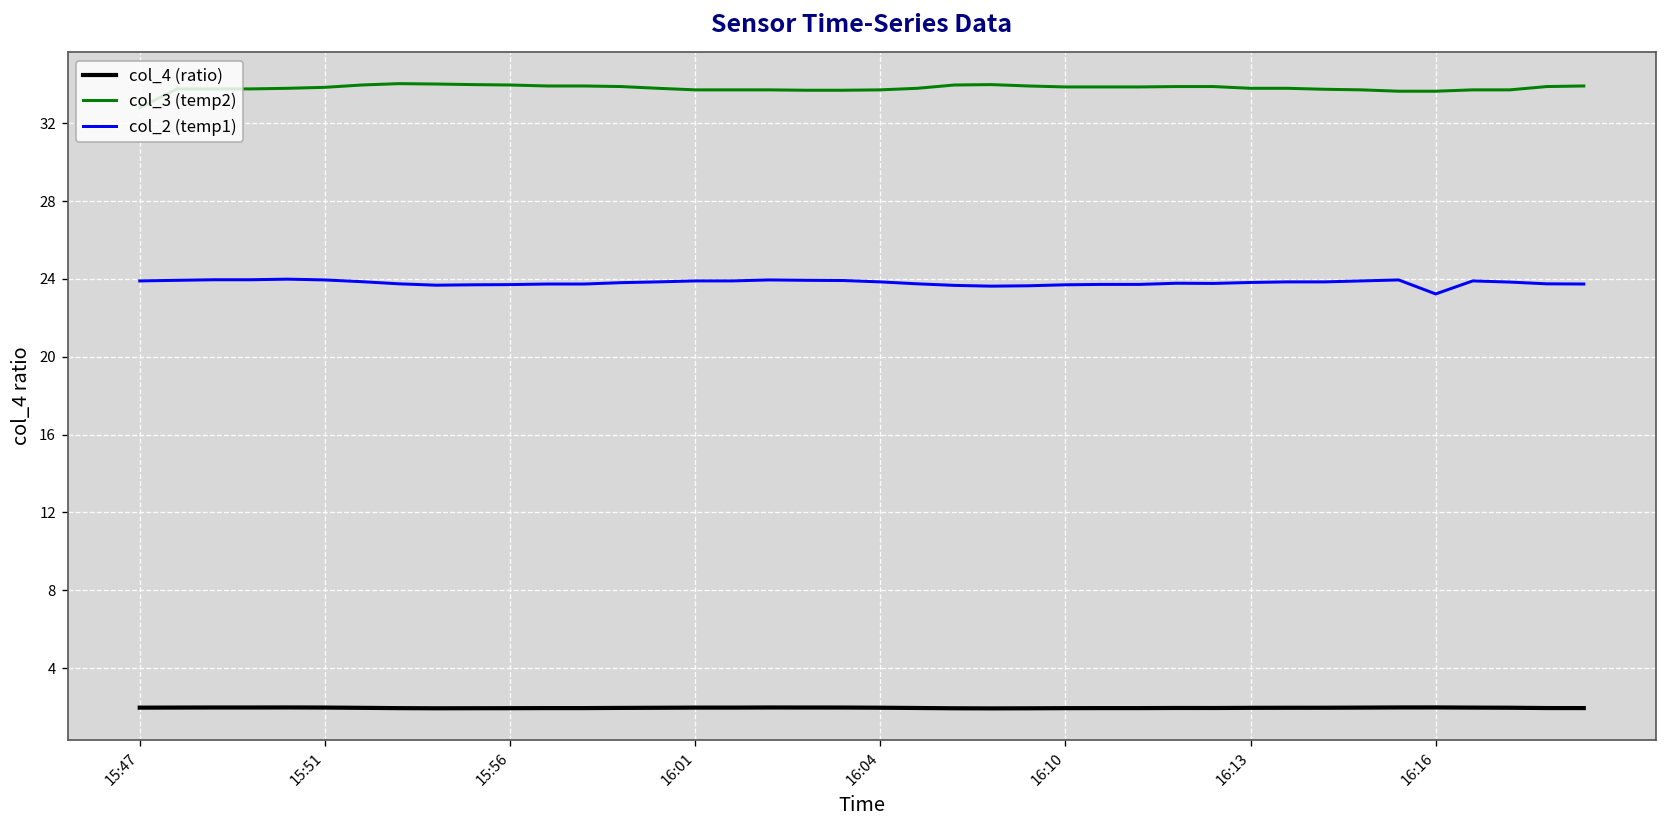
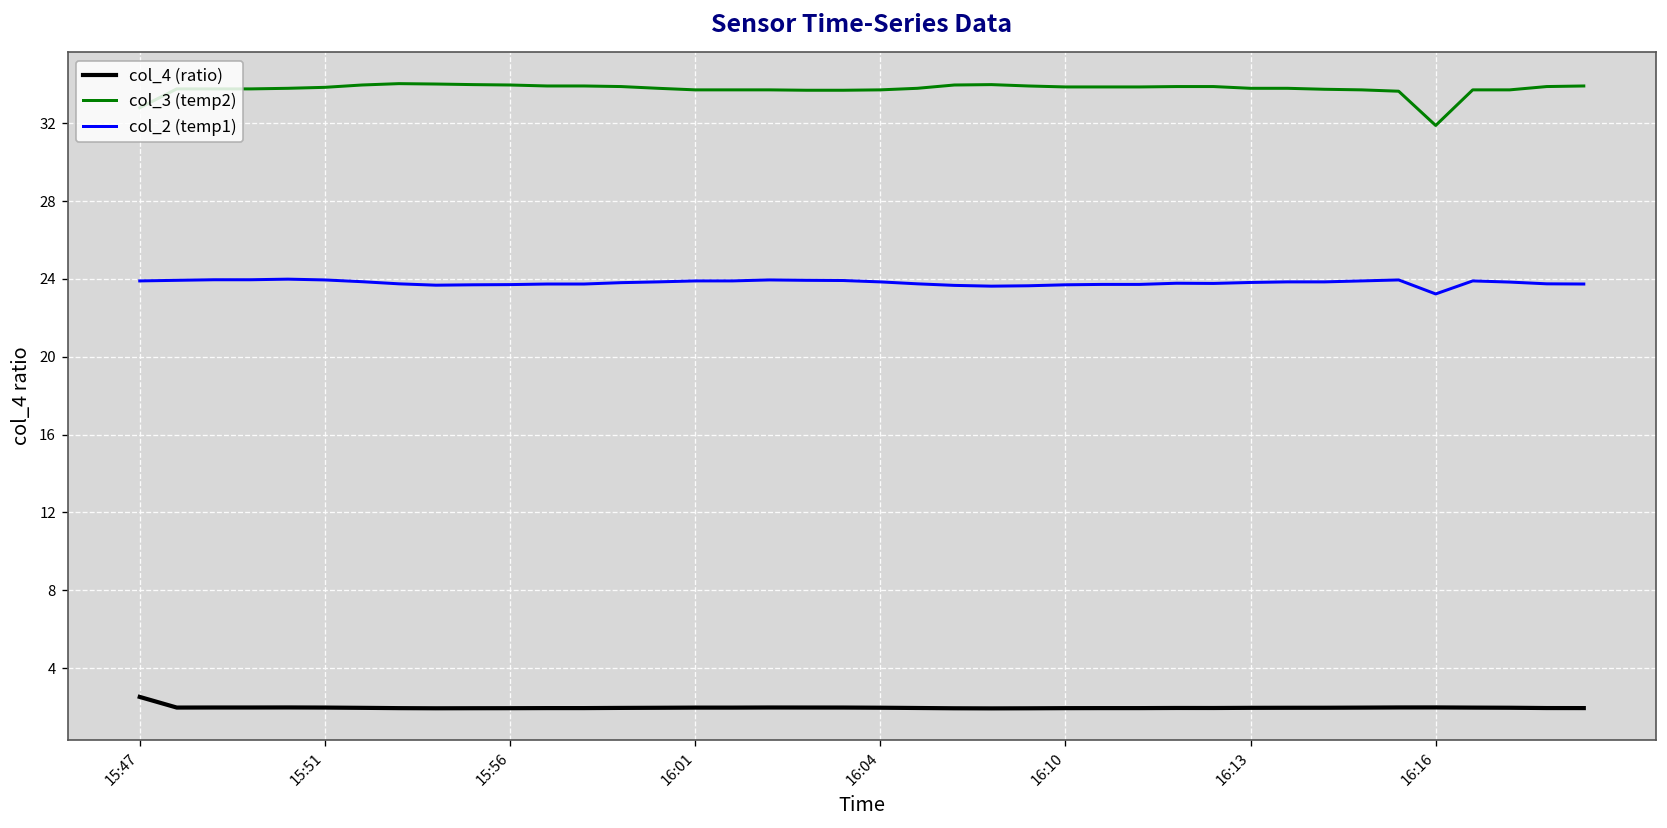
  {
    "col_4 (ratio)": {
-     "15:47": 2.0,
+     "15:47": 2.5,
      "16:16": 2.0
    },
    "col_3 (temp2)": {
-     "16:16": 33.7
+     "16:16": 31.9
    },
    "col_2 (temp1)": {
      "15:47": 23.9,
      "16:16": 23.2
    }
  }
